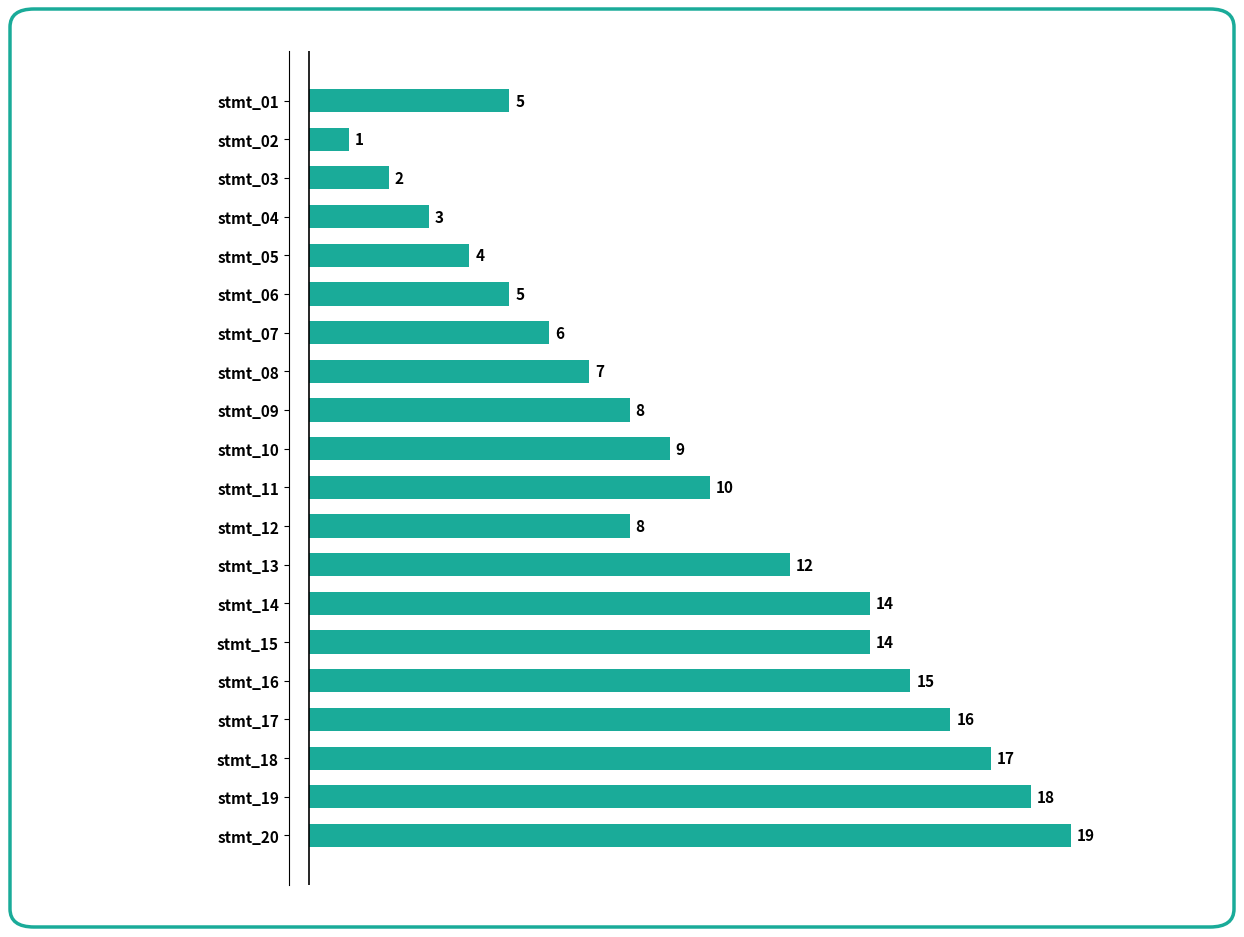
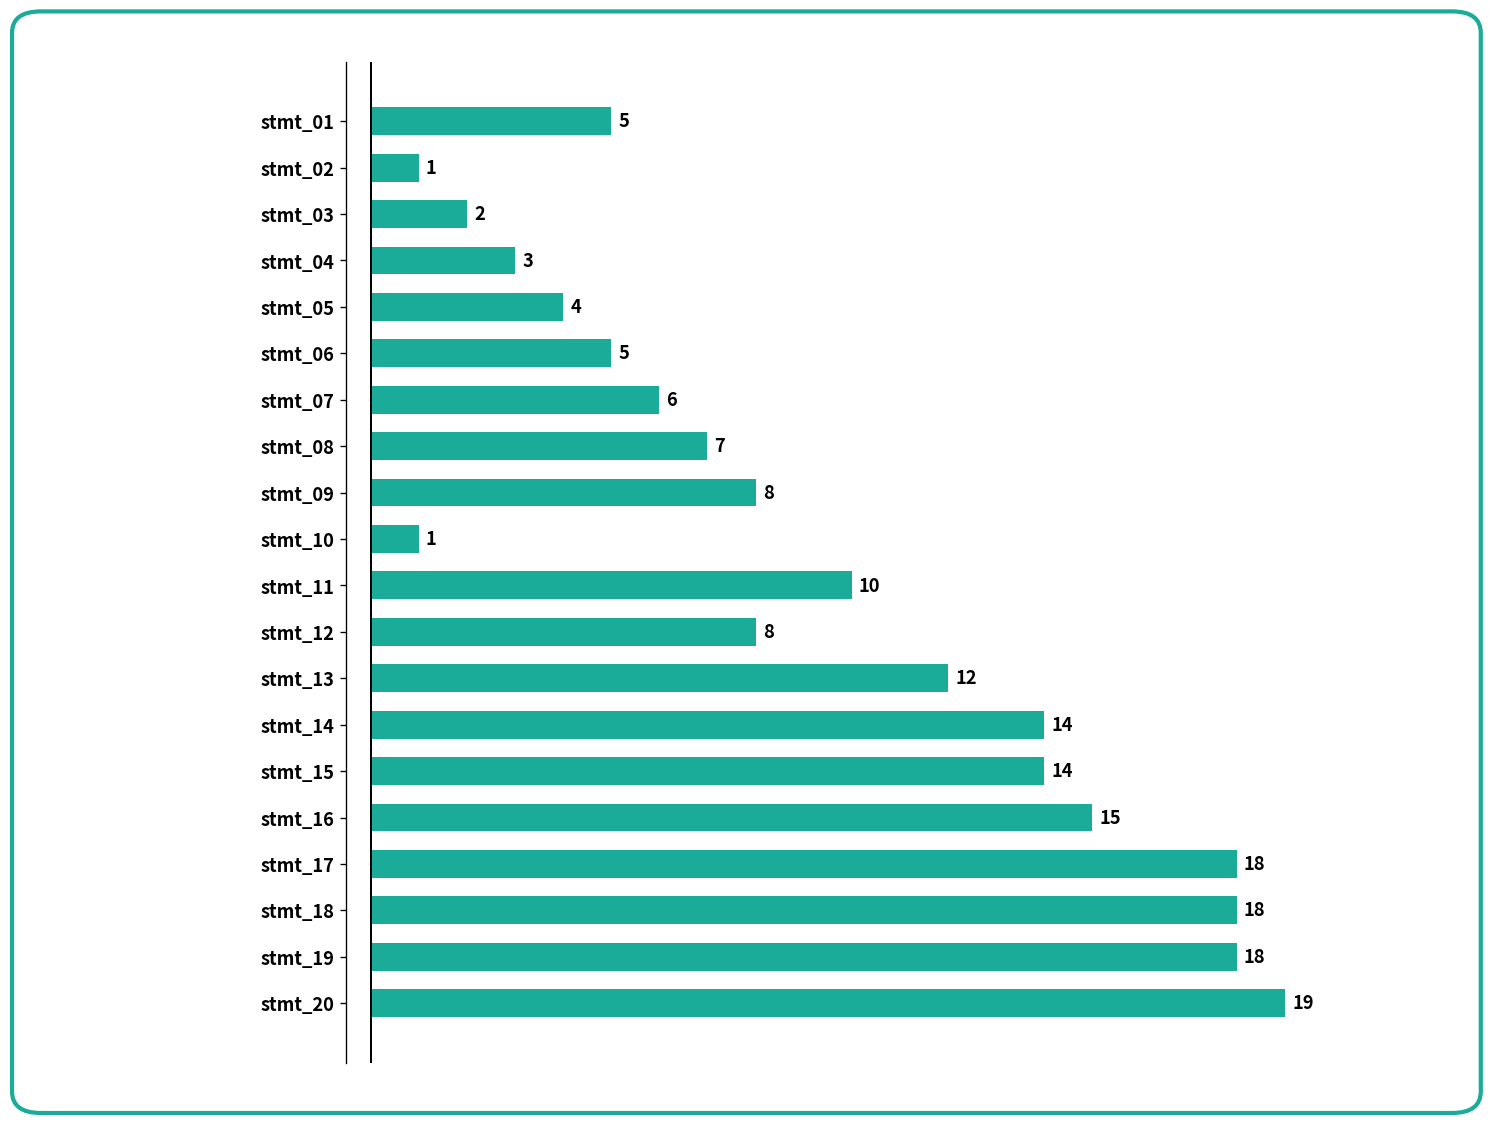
  {
    "stmt_01": 5,
    "stmt_02": 1,
    "stmt_03": 2,
    "stmt_04": 3,
    "stmt_05": 4,
    "stmt_06": 5,
    "stmt_07": 6,
    "stmt_08": 7,
    "stmt_09": 8,
-   "stmt_10": 9,
+   "stmt_10": 1,
    "stmt_11": 10,
    "stmt_12": 8,
    "stmt_13": 12,
    "stmt_14": 14,
    "stmt_15": 14,
    "stmt_16": 15,
-   "stmt_17": 16,
-   "stmt_18": 17,
+   "stmt_17": 18,
+   "stmt_18": 18,
    "stmt_19": 18,
    "stmt_20": 19
  }
